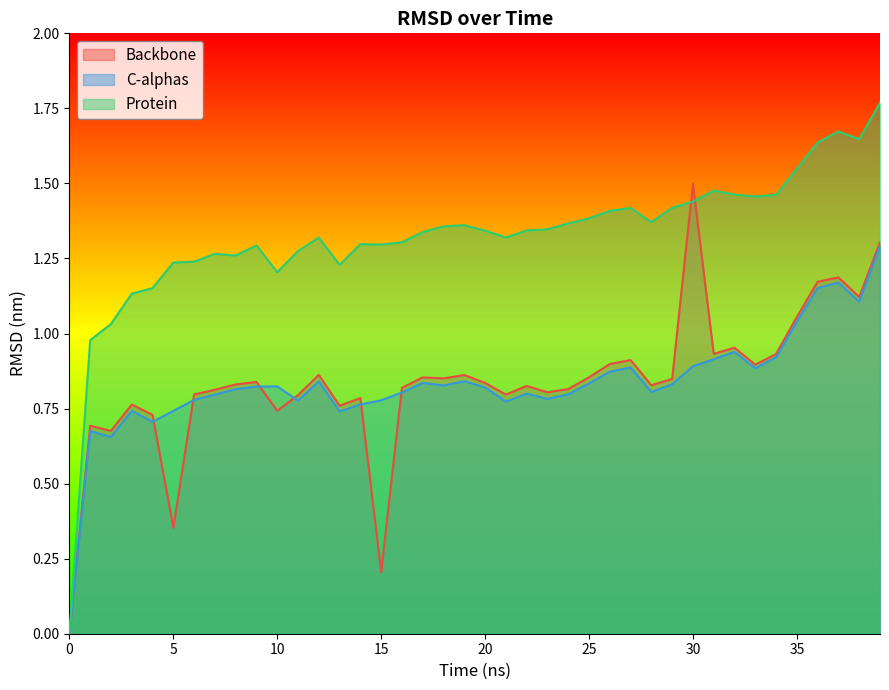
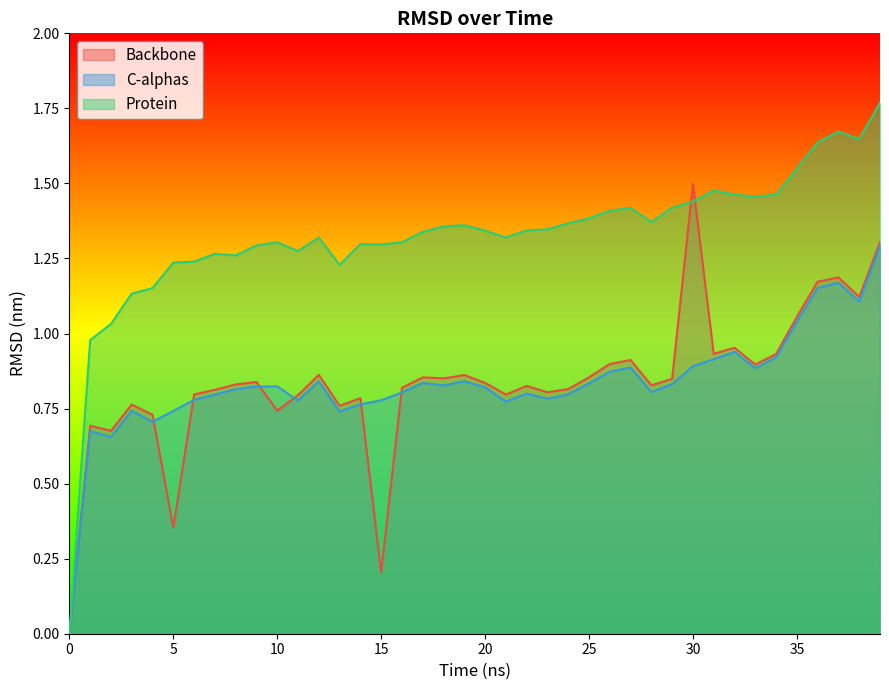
  {
    "Backbone": {
      "5": 0.35,
      "10": 0.74,
      "15": 0.21,
      "20": 0.84,
      "25": 0.85,
      "30": 1.50,
      "35": 1.06
    },
    "C-alphas": {
      "5": 0.74,
      "10": 0.82,
      "15": 0.78,
      "20": 0.82,
      "25": 0.83,
      "30": 0.89,
      "35": 1.04
    },
    "Protein": {
      "5": 1.24,
-     "10": 1.20,
+     "10": 1.30,
      "15": 1.30,
      "20": 1.34,
      "25": 1.38,
      "30": 1.44,
      "35": 1.55
    }
  }
